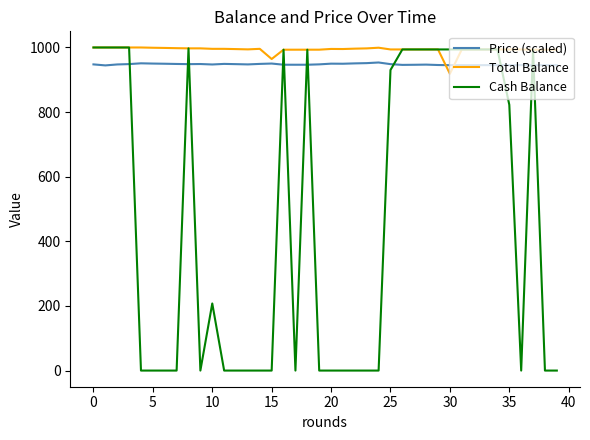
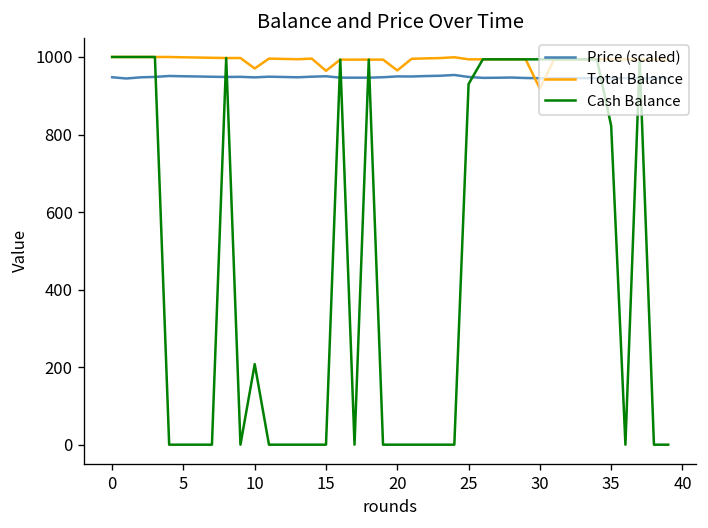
  {
    "Price (scaled)": {
      "0": 950,
      "5": 950,
      "10": 950,
      "15": 950,
      "20": 950,
      "25": 950
    },
    "Total Balance": {
      "5": 1000,
-     "10": 1000,
+     "10": 970,
      "15": 960,
-     "20": 1000,
+     "20": 970,
      "25": 990
    },
    "Cash Balance": {
      "5": 0,
      "10": 210,
      "15": 0,
      "20": 0,
      "25": 930,
      "35": 820
    }
  }
